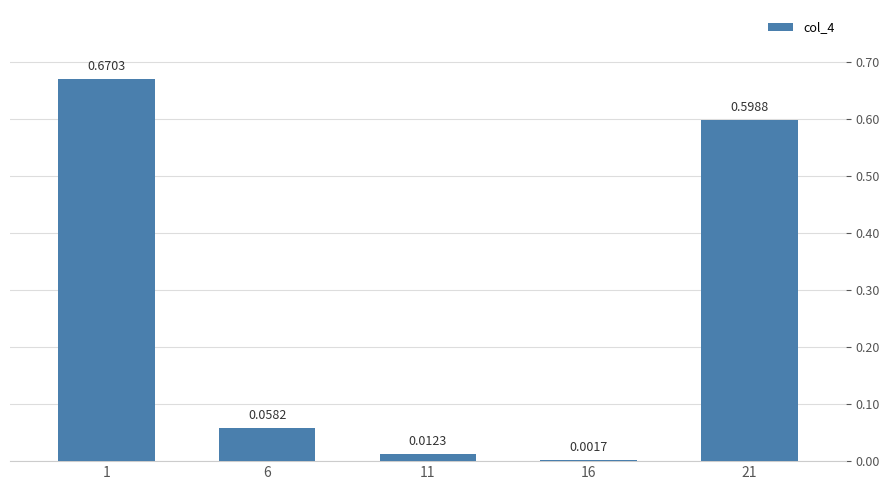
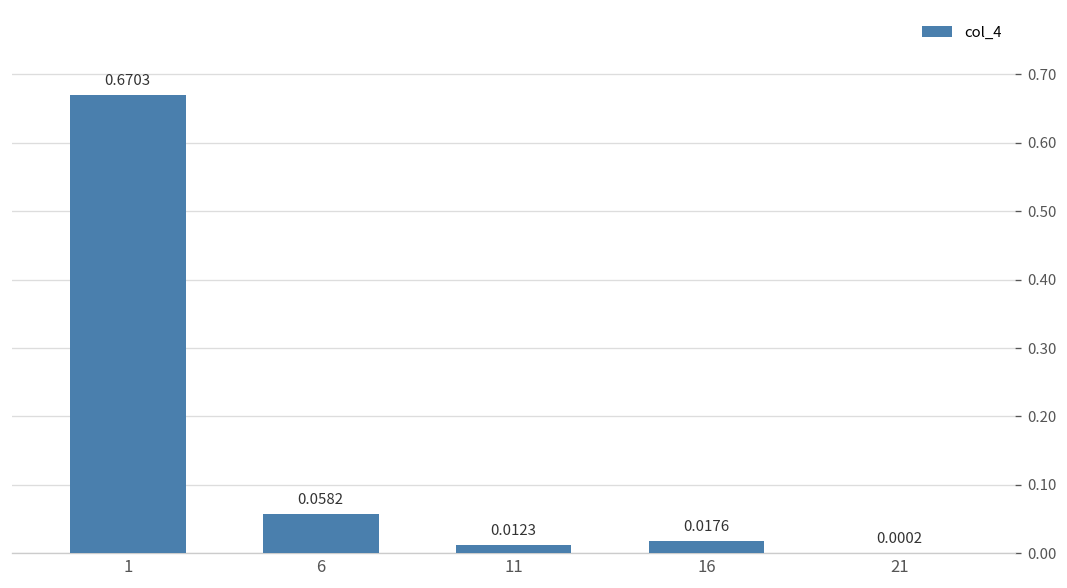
  {
    "1": 0.6703,
    "6": 0.0582,
    "11": 0.0123,
-   "16": 0.0017,
-   "21": 0.5988
+   "16": 0.0176,
+   "21": 0.0002
  }
